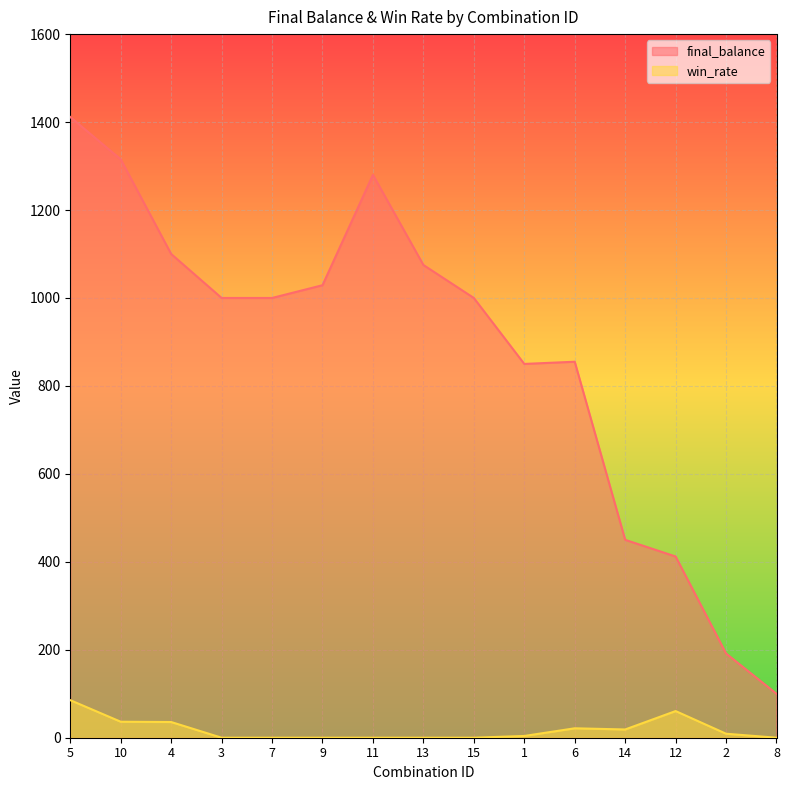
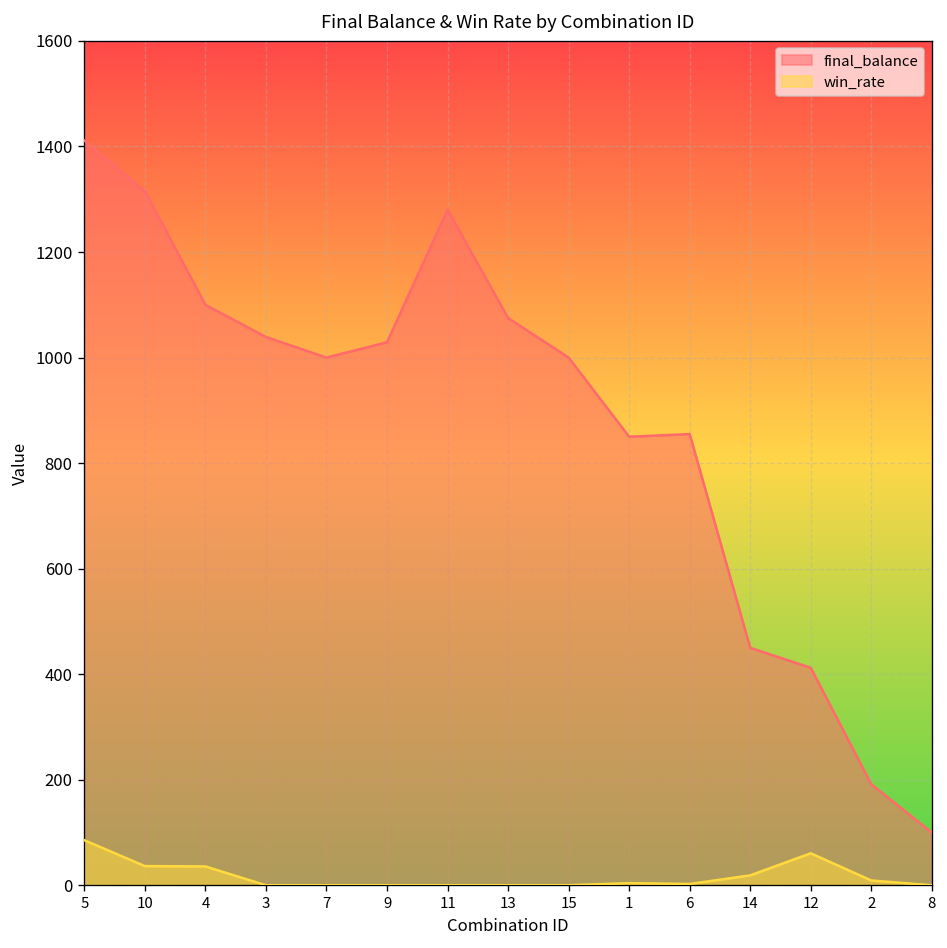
  {
    "final_balance": {
      "5": 1410,
      "10": 1320,
      "4": 1100,
-     "3": 1000,
+     "3": 1040,
      "7": 1000,
      "9": 1030,
      "11": 1280,
      "13": 1080,
      "15": 1000,
      "1": 850,
      "6": 860,
      "14": 450,
      "12": 410,
      "2": 190,
      "8": 100
    },
    "win_rate": {
      "5": 90,
      "10": 40,
      "4": 40,
      "3": 0,
      "7": 0,
      "9": 0,
      "11": 0,
      "13": 0,
      "15": 0,
      "1": 0,
-     "6": 20,
+     "6": 0,
      "14": 20,
      "12": 60,
      "2": 10,
      "8": 0
    }
  }
